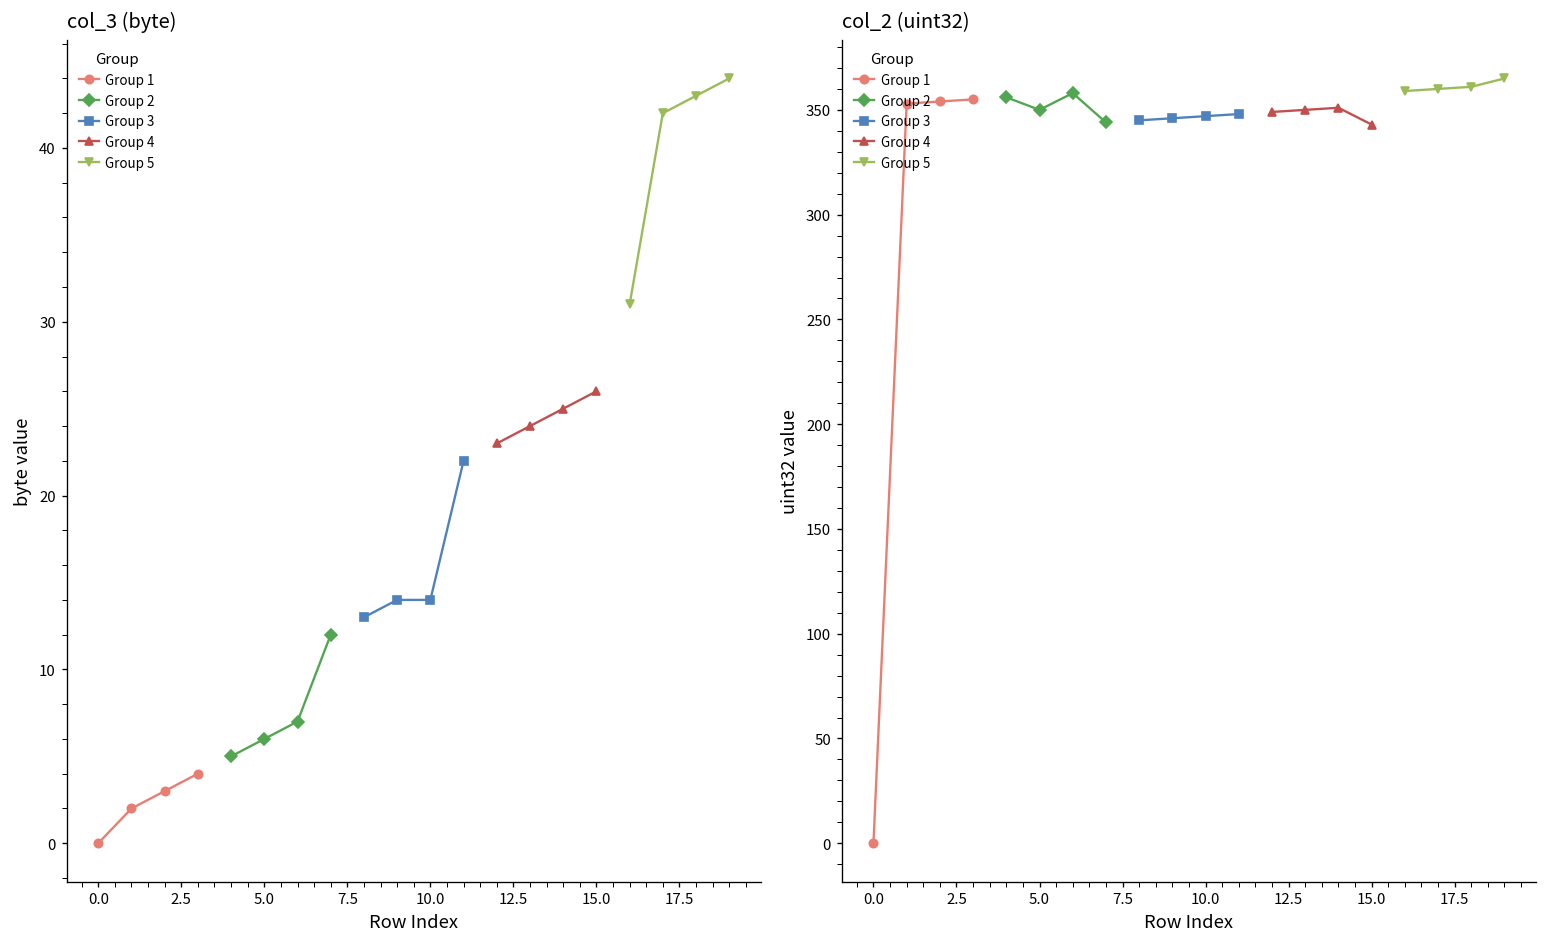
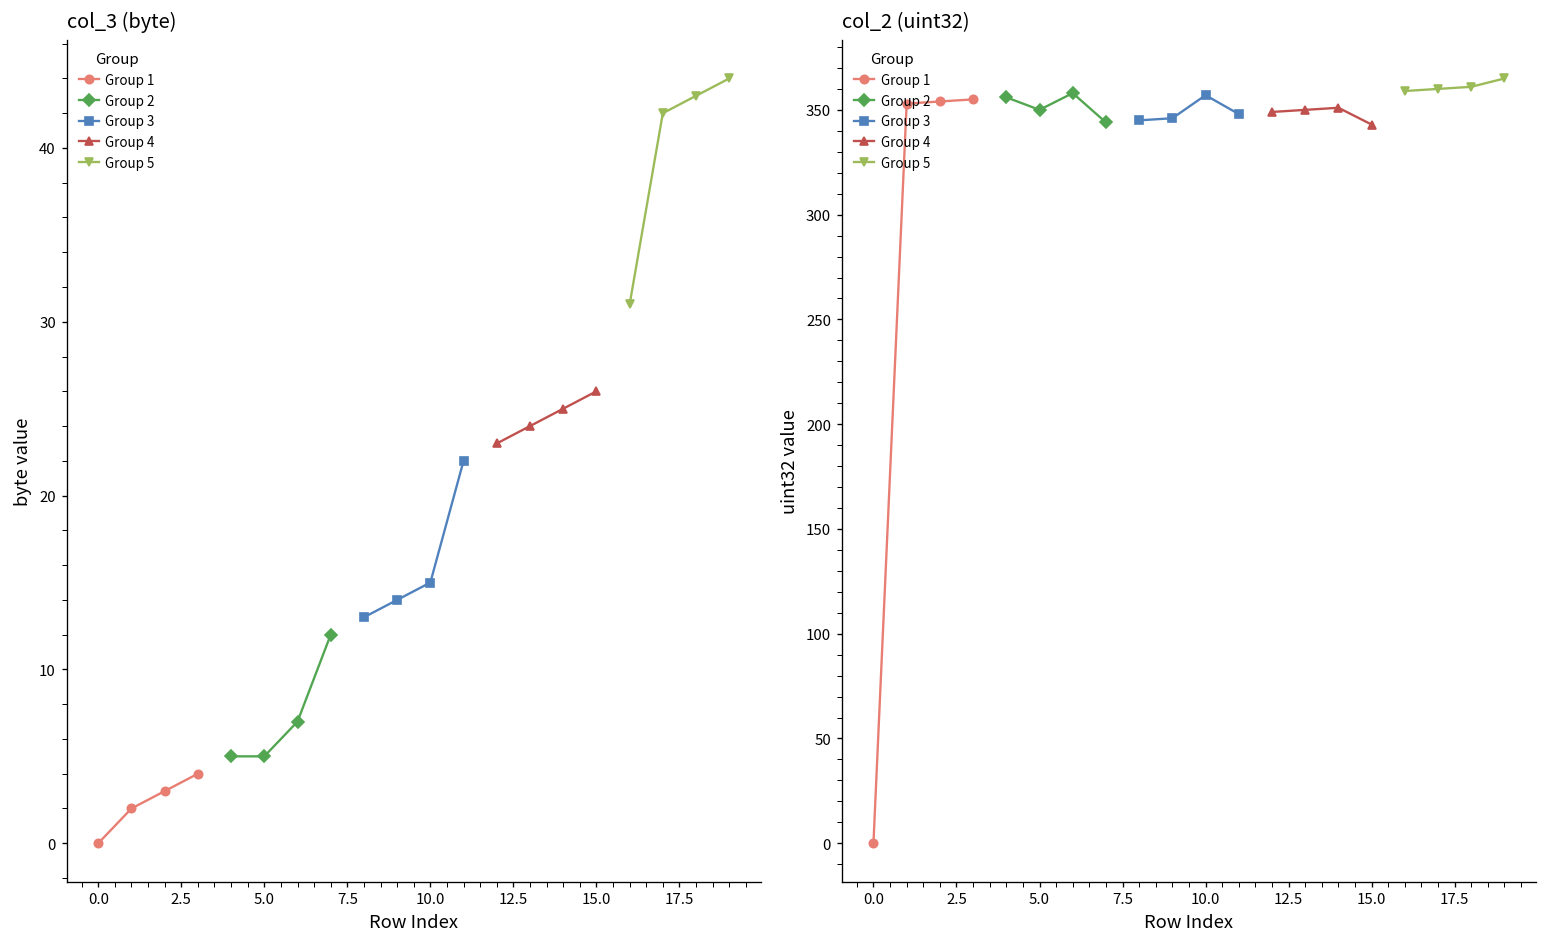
  {
    "col_3 (byte)": {
      "Group 1": {
        "0.0": 0
      },
      "Group 2": {
-       "5.0": 6
+       "5.0": 5
      },
      "Group 3": {
-       "10.0": 14
+       "10.0": 15
      },
      "Group 4": {
        "15.0": 26
      }
    },
    "col_2 (uint32)": {
      "Group 1": {
        "0.0": 0
      },
      "Group 2": {
        "5.0": 350
      },
      "Group 3": {
-       "10.0": 347
+       "10.0": 357
      },
      "Group 4": {
        "15.0": 343
      }
    }
  }
